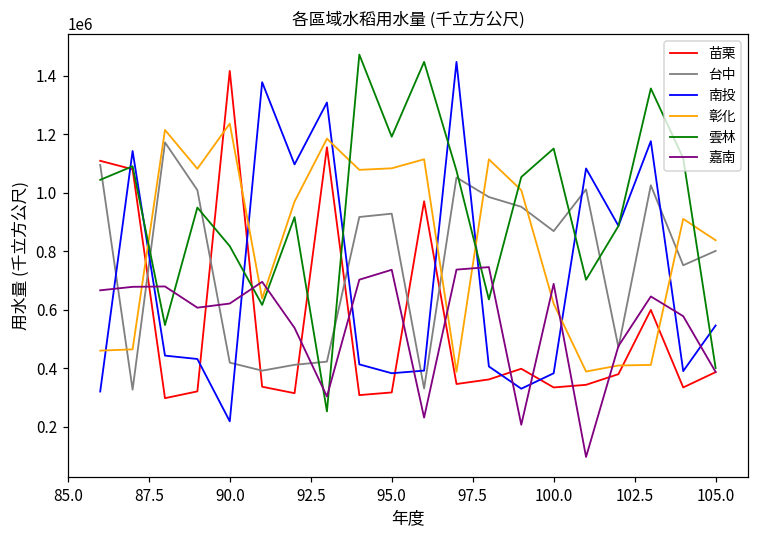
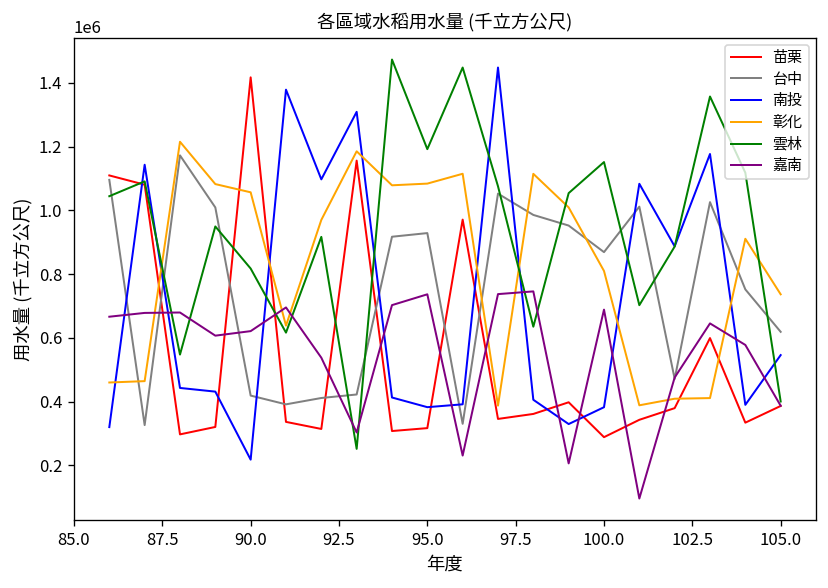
  {
    "苗栗": {
      "90.0": 1420000,
      "95.0": 320000,
-     "100.0": 330000
+     "100.0": 290000
    },
    "台中": {
      "90.0": 420000,
      "95.0": 930000,
      "100.0": 870000,
-     "105.0": 800000
+     "105.0": 620000
    },
    "南投": {
      "90.0": 220000,
      "95.0": 380000,
      "100.0": 380000,
      "105.0": 550000
    },
    "彰化": {
-     "90.0": 1240000,
+     "90.0": 1060000,
      "95.0": 1080000,
-     "100.0": 620000,
-     "105.0": 840000
+     "100.0": 810000,
+     "105.0": 740000
    },
    "雲林": {
      "90.0": 820000,
      "95.0": 1190000,
      "100.0": 1150000,
      "105.0": 400000
    },
    "嘉南": {
      "90.0": 620000,
      "95.0": 740000,
      "100.0": 690000
    }
  }
